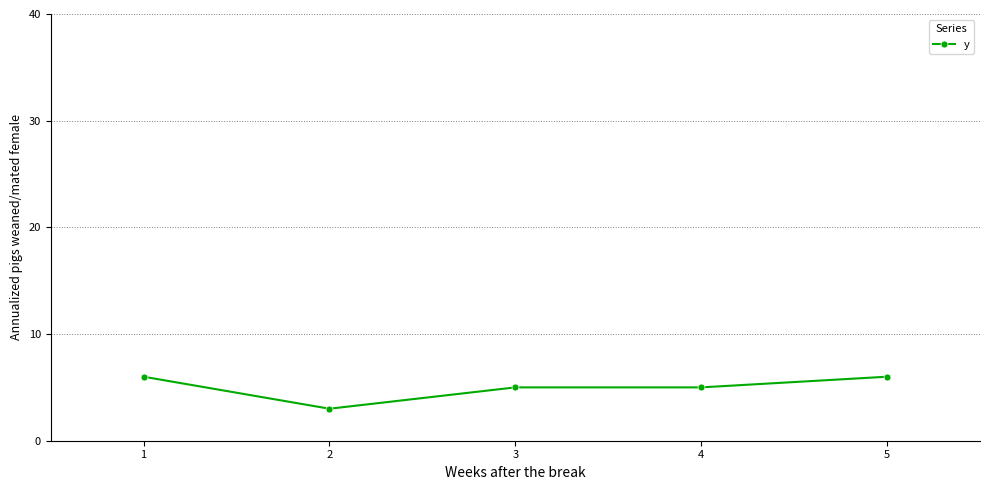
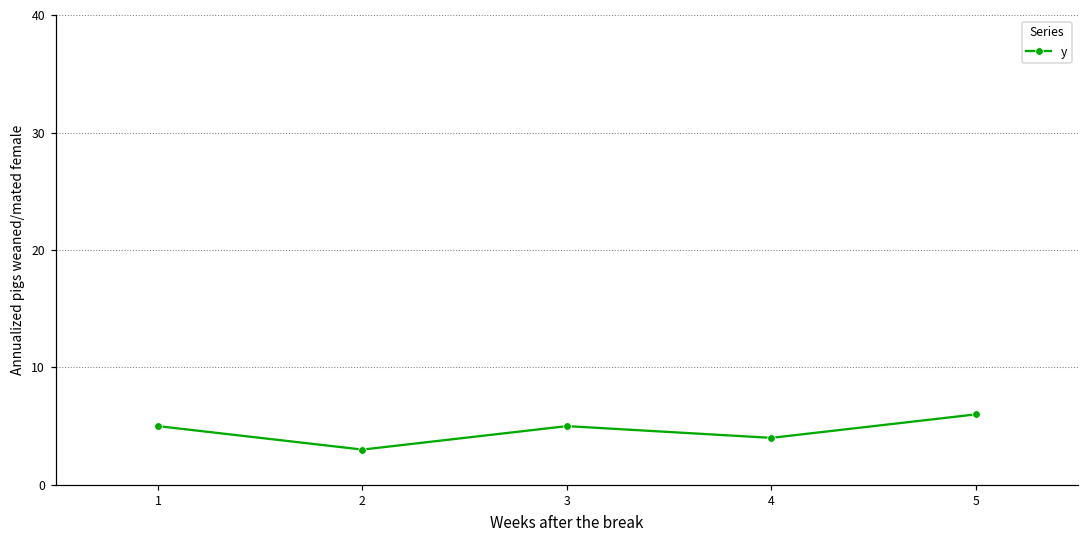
  {
-   "1": 6,
+   "1": 5,
    "2": 3,
    "3": 5,
-   "4": 5,
+   "4": 4,
    "5": 6
  }
